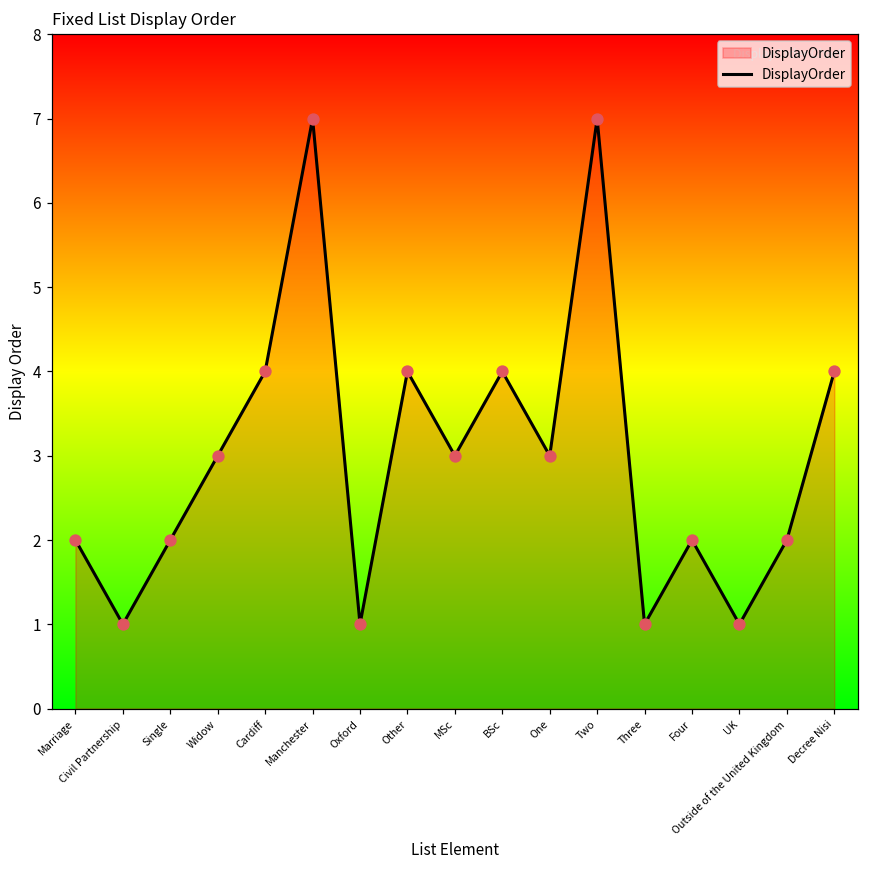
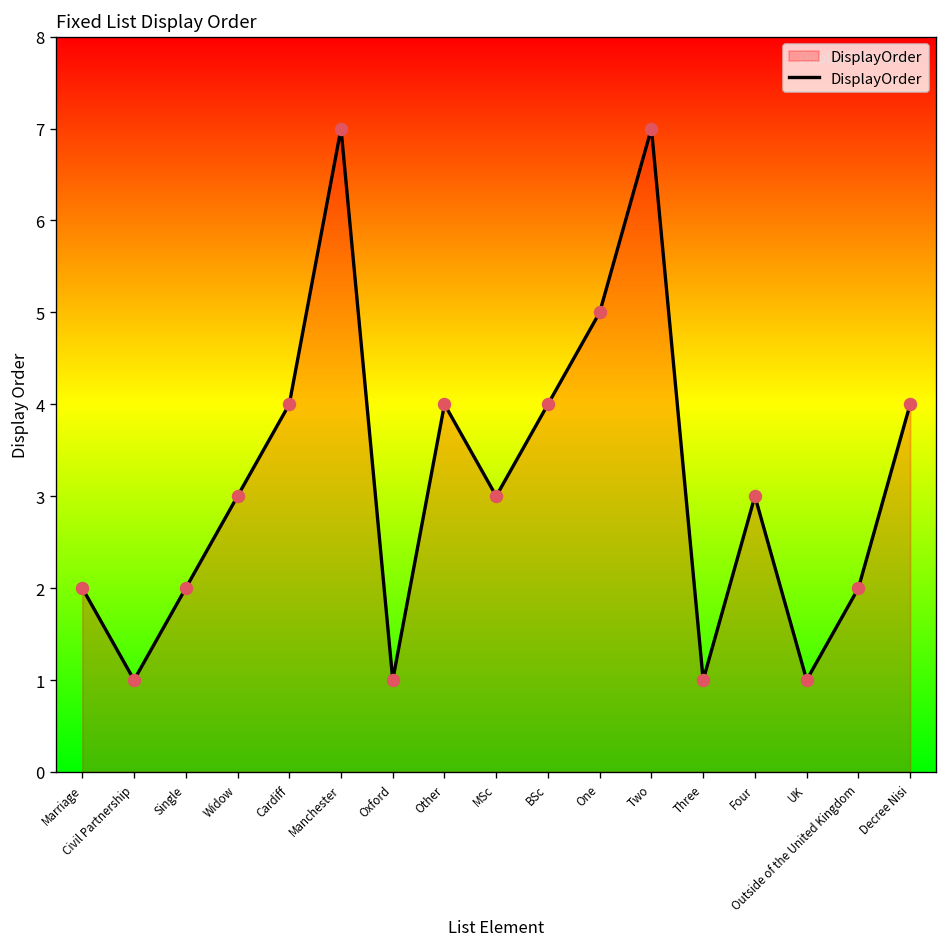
  {
    "Marriage": 2,
    "Civil Partnership": 1,
    "Single": 2,
    "Widow": 3,
    "Cardiff": 4,
    "Manchester": 7,
    "Oxford": 1,
    "Other": 4,
    "MSc": 3,
    "BSc": 4,
-   "One": 3,
+   "One": 5,
    "Two": 7,
    "Three": 1,
-   "Four": 2,
+   "Four": 3,
    "UK": 1,
    "Outside of the United Kingdom": 2,
    "Decree Nisi": 4
  }
